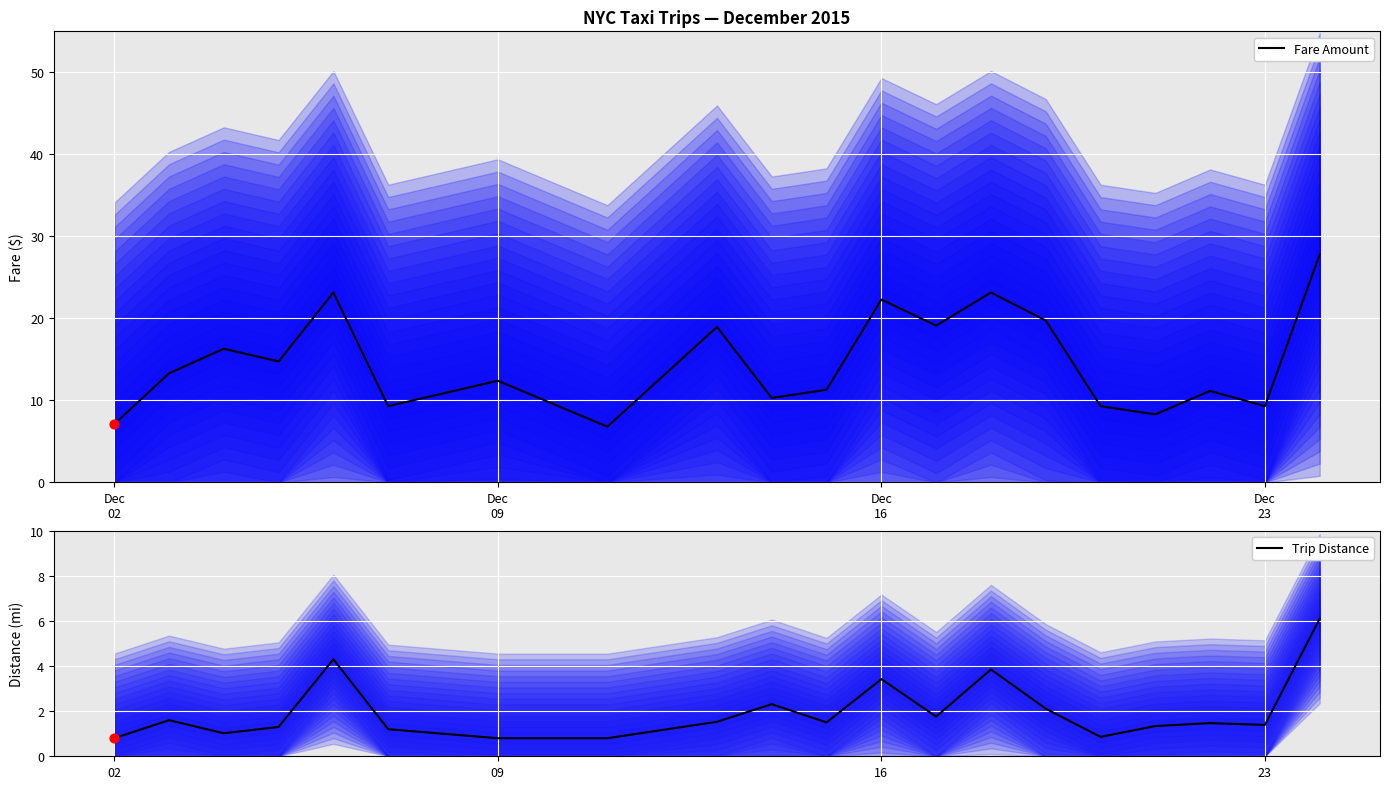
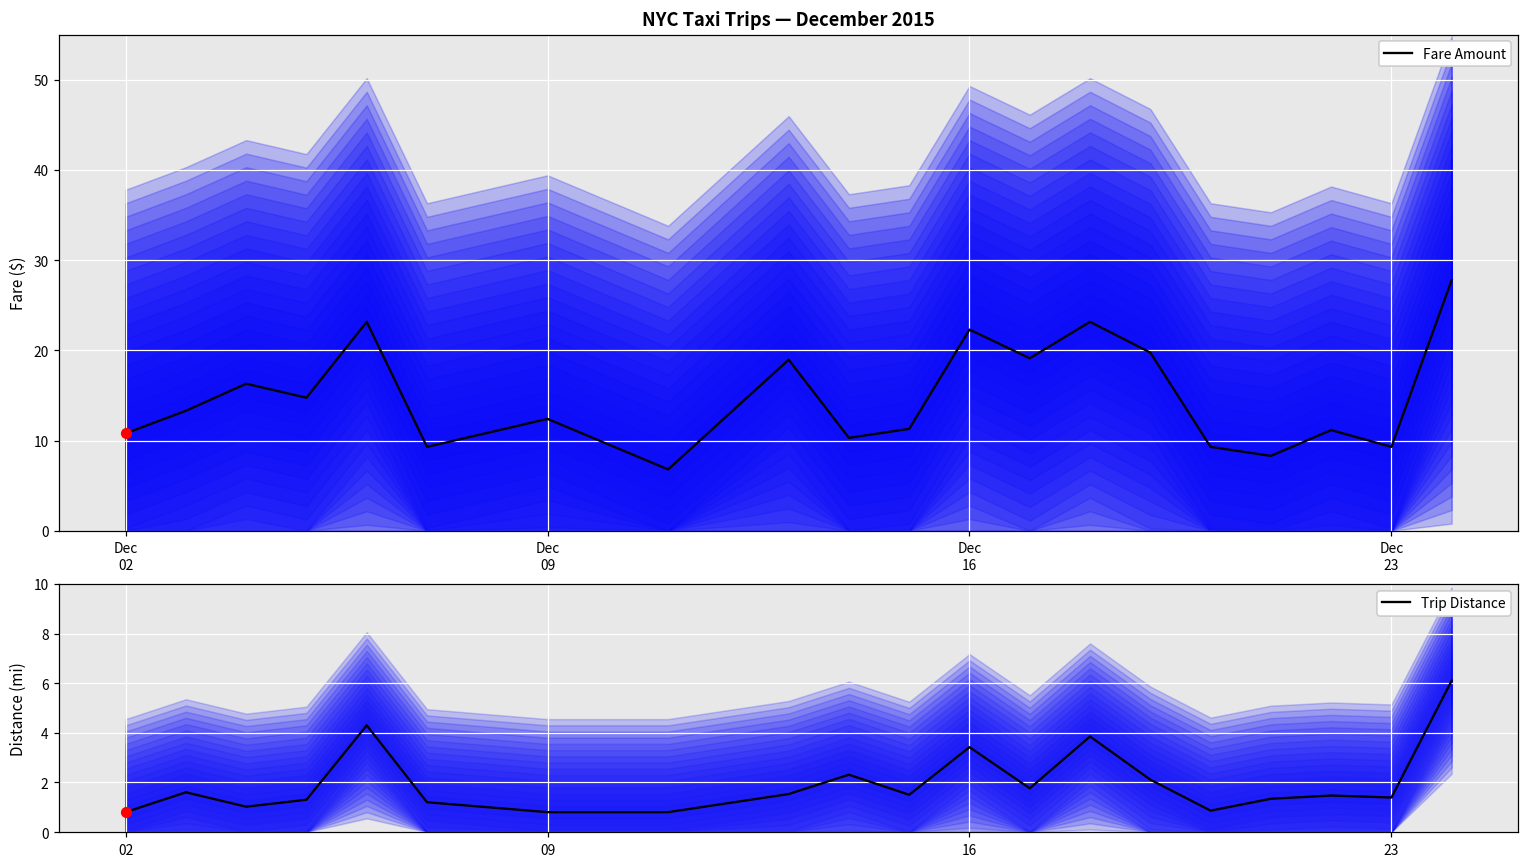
  {
    "NYC Taxi Trips — December 2015": {
      "Fare Amount": {
-       "Dec 02": 7,
+       "Dec 02": 11,
        "Dec 09": 12,
        "Dec 16": 22,
        "Dec 23": 9
      }
    }
  }
